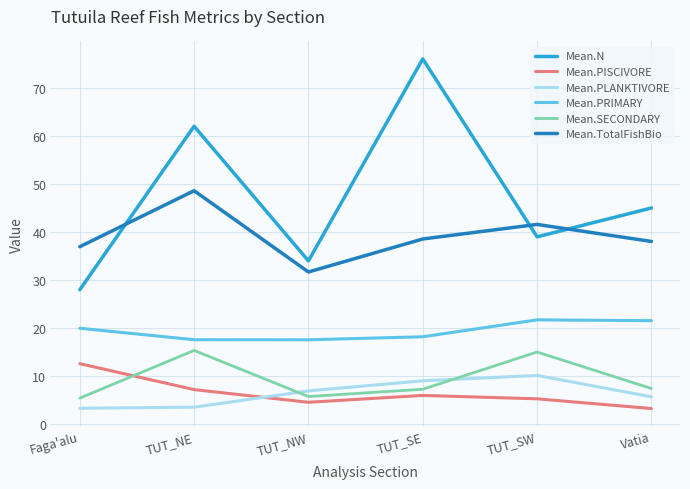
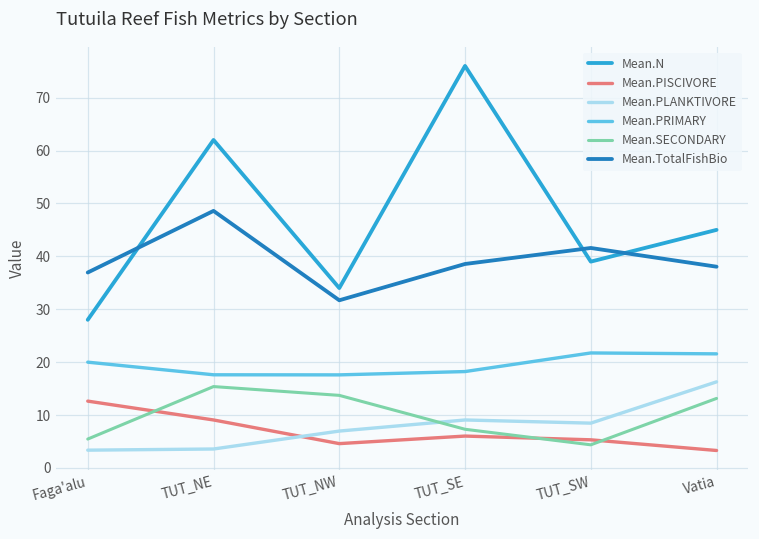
  {
    "Mean.PISCIVORE": {
      "Faga'alu": 13,
-     "TUT_NE": 7,
+     "TUT_NE": 9,
      "TUT_NW": 5,
      "TUT_SE": 6,
      "TUT_SW": 5,
      "Vatia": 3
    },
    "Mean.PLANKTIVORE": {
      "Faga'alu": 3,
      "TUT_NE": 4,
      "TUT_NW": 7,
      "TUT_SE": 9,
-     "TUT_SW": 10,
-     "Vatia": 6
+     "TUT_SW": 8,
+     "Vatia": 16
    },
    "Mean.SECONDARY": {
      "Faga'alu": 5,
      "TUT_NE": 15,
-     "TUT_NW": 6,
+     "TUT_NW": 14,
      "TUT_SE": 7,
-     "TUT_SW": 15,
-     "Vatia": 7
+     "TUT_SW": 4,
+     "Vatia": 13
    }
  }
